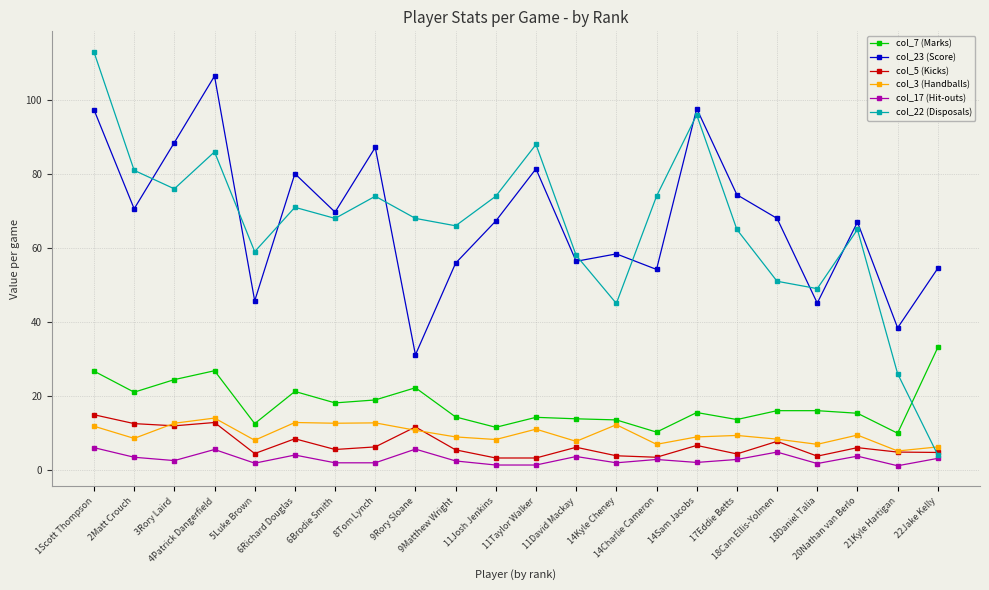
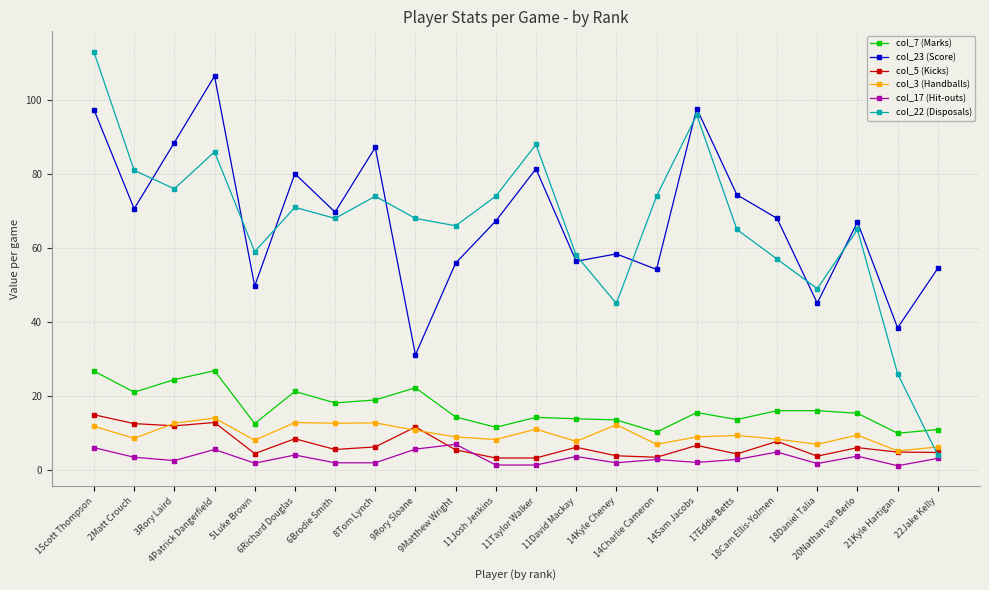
  {
    "col_7 (Marks)": {
      "1Scott Thompson": 27,
      "2Matt Crouch": 21,
      "3Rory Laird": 24,
      "4Patrick Dangerfield": 27,
      "5Luke Brown": 13,
      "6Richard Douglas": 21,
      "6Brodie Smith": 18,
      "8Tom Lynch": 19,
      "9Rory Sloane": 22,
      "9Matthew Wright": 14,
      "11Josh Jenkins": 12,
      "11Taylor Walker": 14,
      "11David Mackay": 14,
      "14Kyle Cheney": 14,
      "14Charlie Cameron": 10,
      "14Sam Jacobs": 16,
      "17Eddie Betts": 14,
      "18Cam Ellis-Yolmen": 16,
      "18Daniel Talia": 16,
      "20Nathan van Berlo": 15,
      "21Kyle Hartigan": 10,
-     "22Jake Kelly": 33
+     "22Jake Kelly": 11
    },
    "col_23 (Score)": {
      "1Scott Thompson": 97,
      "2Matt Crouch": 71,
      "3Rory Laird": 89,
      "4Patrick Dangerfield": 107,
-     "5Luke Brown": 46,
+     "5Luke Brown": 50,
      "6Richard Douglas": 80,
      "6Brodie Smith": 70,
      "8Tom Lynch": 87,
      "9Rory Sloane": 31,
      "9Matthew Wright": 56,
      "11Josh Jenkins": 67,
      "11Taylor Walker": 81,
      "11David Mackay": 56,
      "14Kyle Cheney": 58,
      "14Charlie Cameron": 54,
      "14Sam Jacobs": 98,
      "17Eddie Betts": 74,
      "18Cam Ellis-Yolmen": 68,
      "18Daniel Talia": 45,
      "20Nathan van Berlo": 67,
      "21Kyle Hartigan": 38,
      "22Jake Kelly": 55
    },
    "col_5 (Kicks)": {
      "1Scott Thompson": 15,
      "2Matt Crouch": 13,
      "3Rory Laird": 12,
      "4Patrick Dangerfield": 13,
      "5Luke Brown": 4,
      "6Richard Douglas": 8,
      "6Brodie Smith": 6,
      "8Tom Lynch": 6,
      "9Rory Sloane": 12,
      "9Matthew Wright": 5,
      "11Josh Jenkins": 3,
      "11Taylor Walker": 3,
      "11David Mackay": 6,
      "14Kyle Cheney": 4,
      "14Sam Jacobs": 7,
      "17Eddie Betts": 4,
      "18Daniel Talia": 4,
      "20Nathan van Berlo": 6
    },
    "col_3 (Handballs)": {
      "1Scott Thompson": 12,
      "2Matt Crouch": 9,
      "3Rory Laird": 13,
      "4Patrick Dangerfield": 14,
      "5Luke Brown": 8,
      "6Richard Douglas": 13,
      "6Brodie Smith": 13,
      "8Tom Lynch": 13,
      "9Rory Sloane": 11,
      "9Matthew Wright": 9,
      "11Josh Jenkins": 8,
      "11Taylor Walker": 11,
      "11David Mackay": 8,
      "14Kyle Cheney": 12,
      "14Charlie Cameron": 7,
      "14Sam Jacobs": 9,
      "17Eddie Betts": 9,
      "18Daniel Talia": 7,
      "20Nathan van Berlo": 9,
      "22Jake Kelly": 6
    },
    "col_17 (Hit-outs)": {
      "1Scott Thompson": 6,
      "2Matt Crouch": 3,
      "3Rory Laird": 3,
      "4Patrick Dangerfield": 6,
      "5Luke Brown": 2,
      "6Richard Douglas": 4,
      "6Brodie Smith": 2,
      "8Tom Lynch": 2,
      "9Rory Sloane": 6,
-     "9Matthew Wright": 2,
+     "9Matthew Wright": 7,
      "11Josh Jenkins": 1,
      "11Taylor Walker": 1,
      "11David Mackay": 4,
      "14Kyle Cheney": 2,
      "14Sam Jacobs": 2,
      "17Eddie Betts": 3,
      "18Cam Ellis-Yolmen": 5,
      "18Daniel Talia": 2,
      "20Nathan van Berlo": 4,
      "21Kyle Hartigan": 1,
      "22Jake Kelly": 3
    },
    "col_22 (Disposals)": {
      "1Scott Thompson": 113,
      "2Matt Crouch": 81,
      "3Rory Laird": 76,
      "4Patrick Dangerfield": 86,
      "5Luke Brown": 59,
      "6Richard Douglas": 71,
      "6Brodie Smith": 68,
      "8Tom Lynch": 74,
      "9Rory Sloane": 68,
      "9Matthew Wright": 66,
      "11Josh Jenkins": 74,
      "11Taylor Walker": 88,
      "11David Mackay": 58,
      "14Kyle Cheney": 45,
      "14Charlie Cameron": 74,
      "14Sam Jacobs": 96,
      "17Eddie Betts": 65,
-     "18Cam Ellis-Yolmen": 51,
+     "18Cam Ellis-Yolmen": 57,
      "18Daniel Talia": 49,
      "20Nathan van Berlo": 65,
      "21Kyle Hartigan": 26
    }
  }
